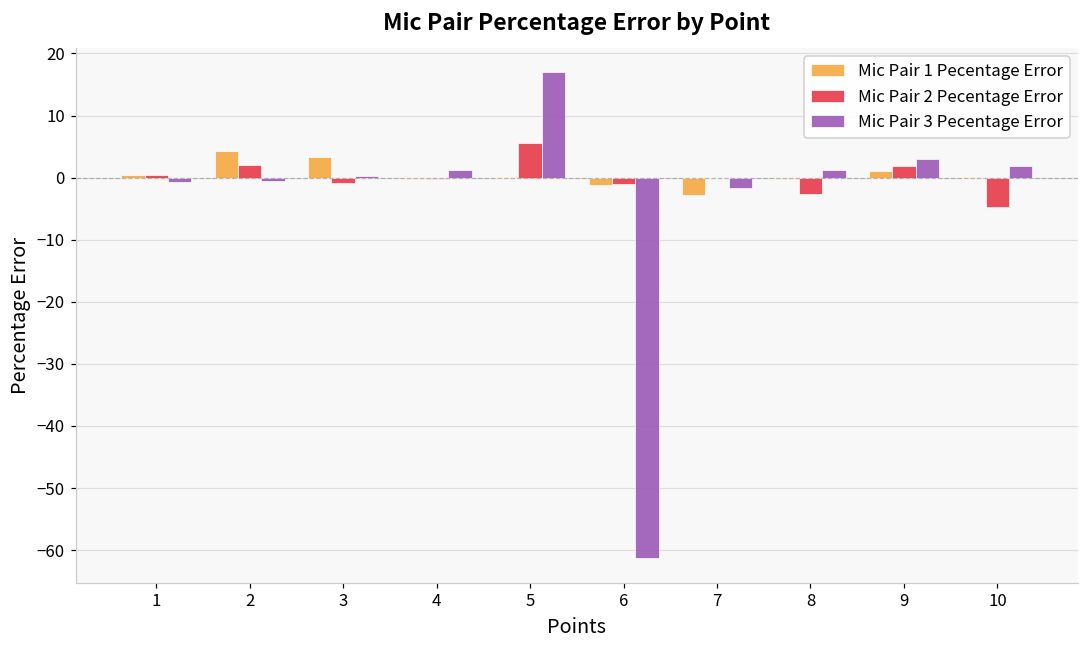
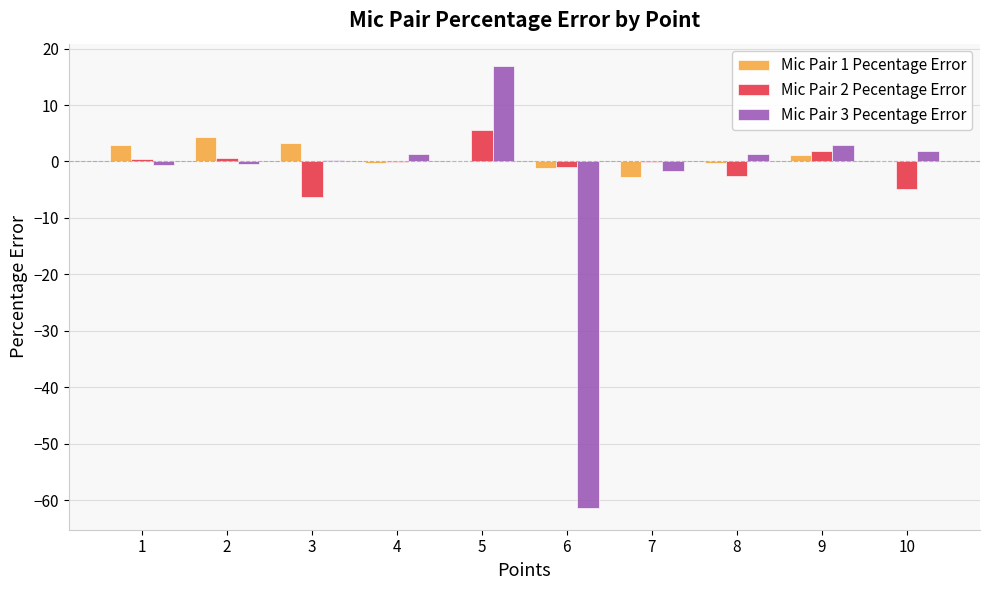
  {
    "Mic Pair 1 Pecentage Error": {
-     "1": 0,
+     "1": 3,
      "2": 4,
      "3": 3,
      "6": -1,
      "7": -3,
      "9": 1
    },
    "Mic Pair 2 Pecentage Error": {
      "1": 0,
-     "2": 2,
-     "3": -1,
+     "2": 1,
+     "3": -6,
      "5": 6,
      "6": -1,
      "8": -3,
      "9": 2,
      "10": -5
    },
    "Mic Pair 3 Pecentage Error": {
      "1": -1,
      "2": -1,
      "4": 1,
      "5": 17,
      "6": -61,
      "7": -2,
      "8": 1,
      "9": 3,
      "10": 2
    }
  }
